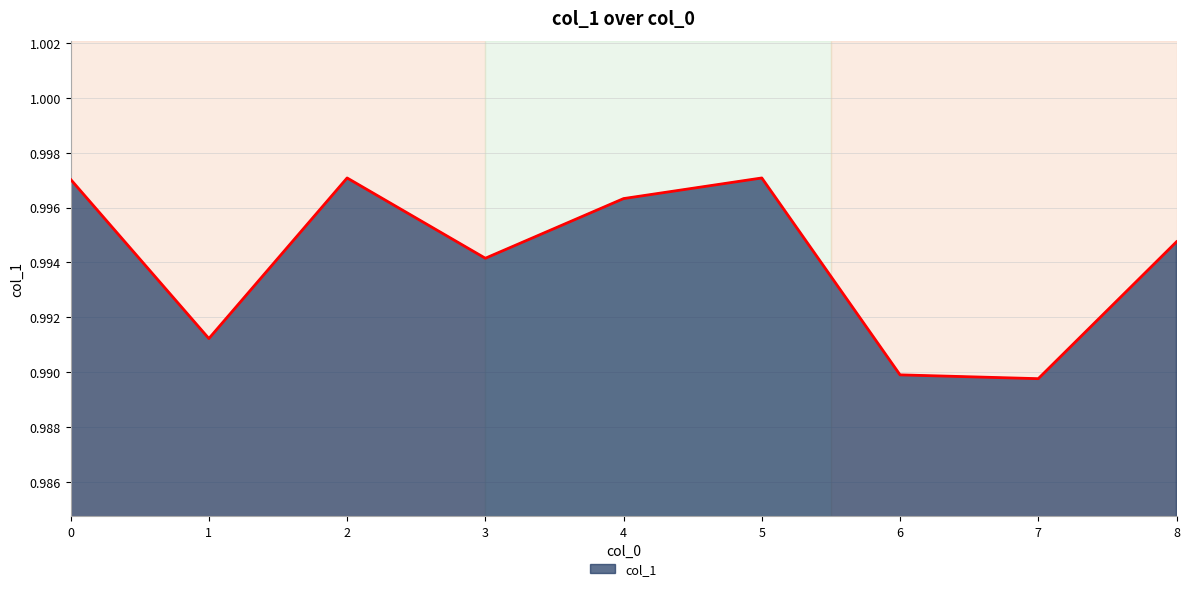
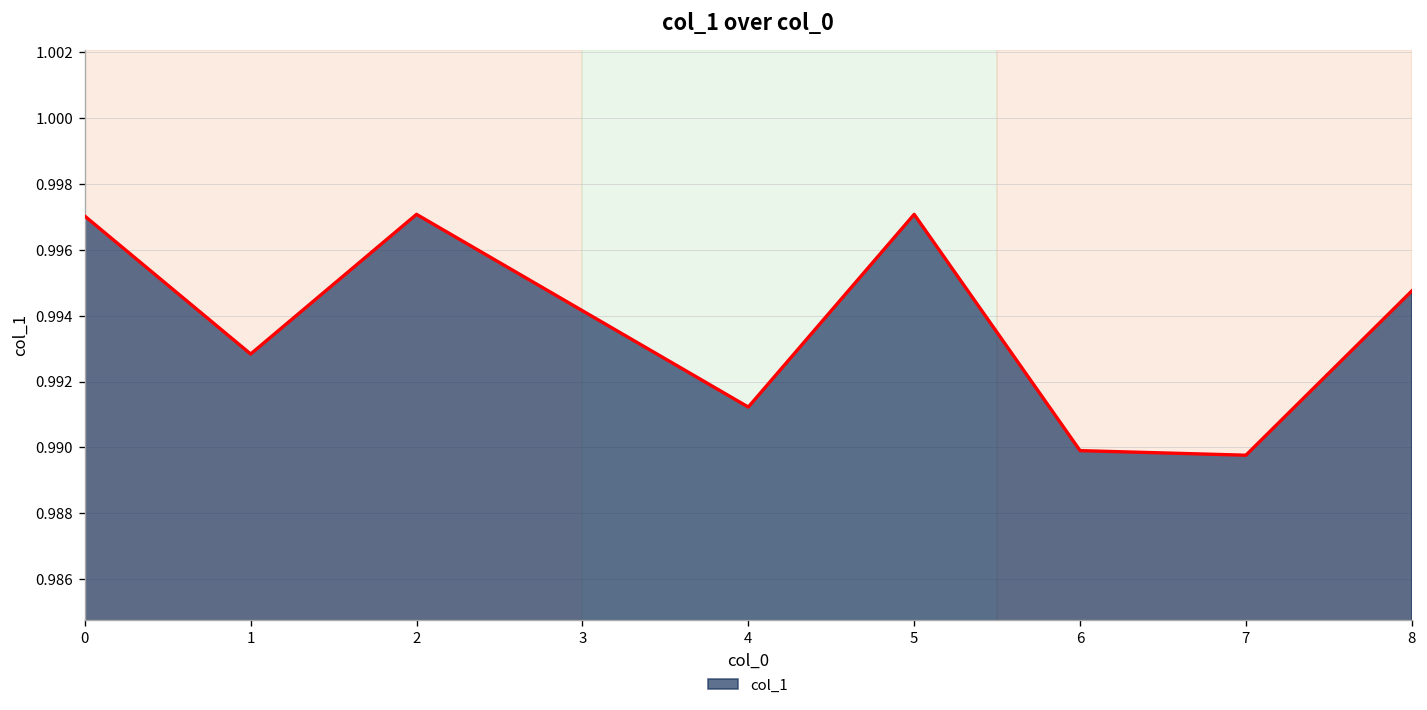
  {
    "0": 0.9970,
-   "1": 0.9912,
+   "1": 0.9928,
    "2": 0.9971,
    "3": 0.9942,
-   "4": 0.9963,
+   "4": 0.9912,
    "5": 0.9971,
    "6": 0.9899,
    "7": 0.9898,
    "8": 0.9948
  }
